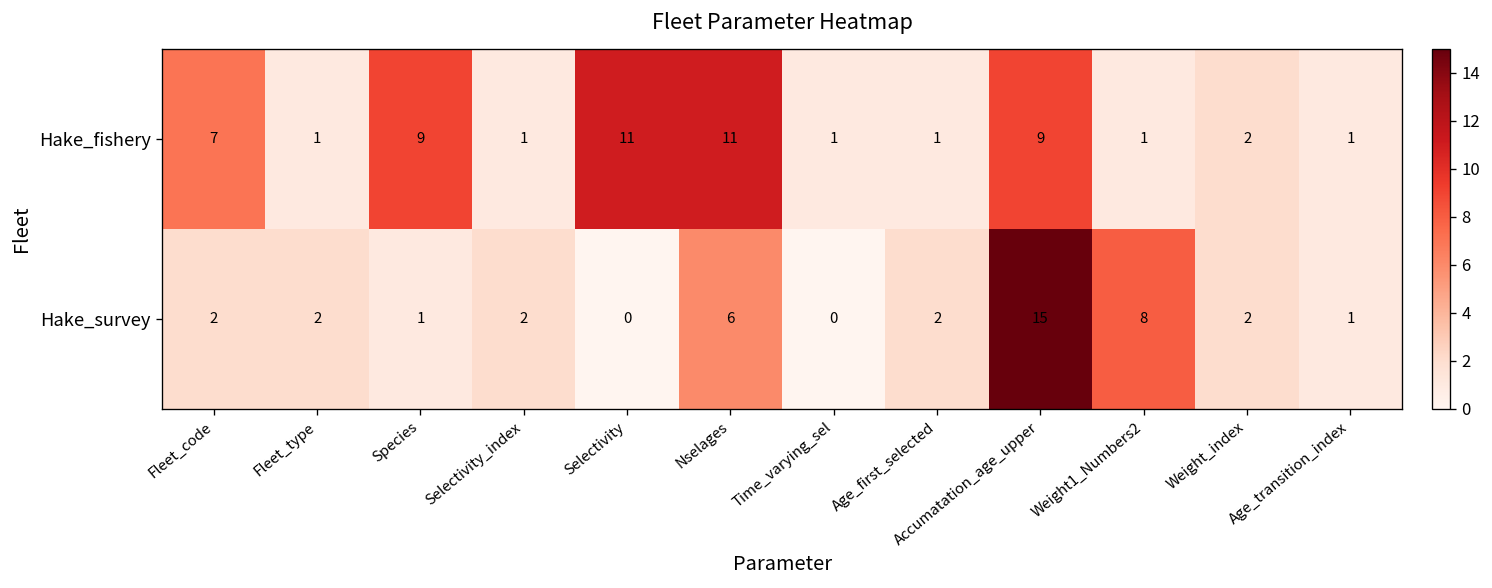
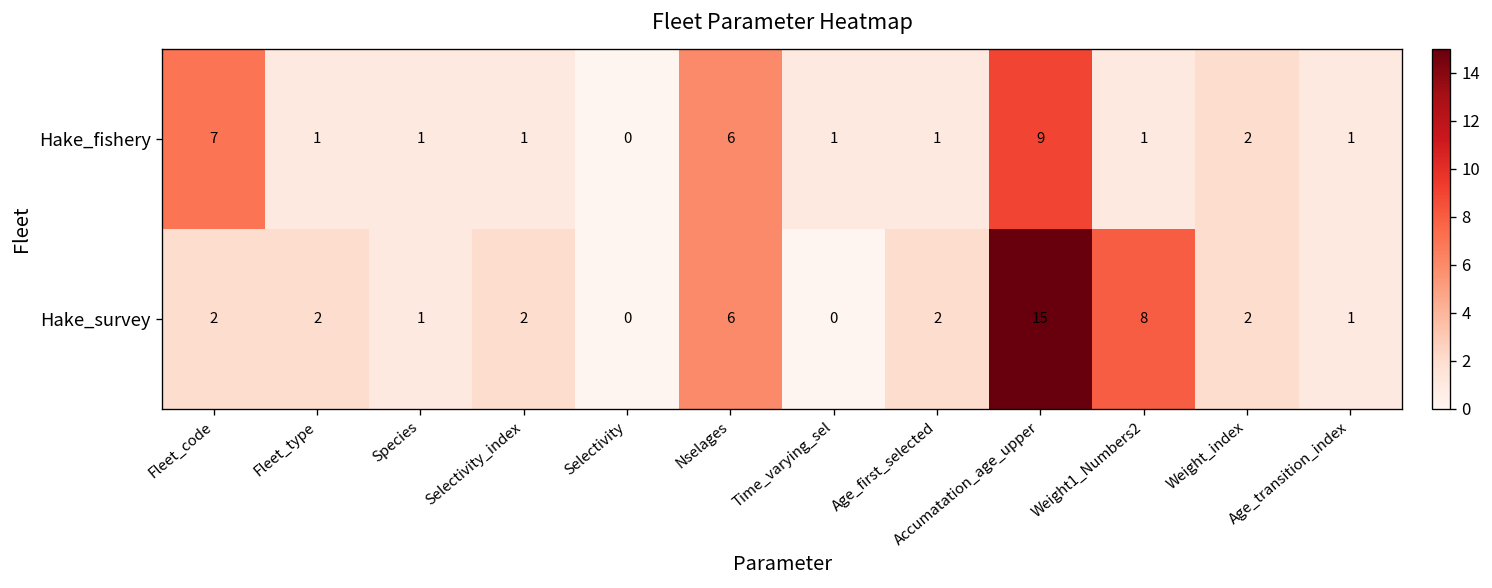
  {
    "Hake_fishery": {
      "Fleet_code": 7,
      "Fleet_type": 1,
-     "Species": 9,
+     "Species": 1,
      "Selectivity_index": 1,
-     "Selectivity": 11,
-     "Nselages": 11,
+     "Selectivity": 0,
+     "Nselages": 6,
      "Time_varying_sel": 1,
      "Age_first_selected": 1,
      "Accumatation_age_upper": 9,
      "Weight1_Numbers2": 1,
      "Weight_index": 2,
      "Age_transition_index": 1
    },
    "Hake_survey": {
      "Fleet_code": 2,
      "Fleet_type": 2,
      "Species": 1,
      "Selectivity_index": 2,
      "Selectivity": 0,
      "Nselages": 6,
      "Time_varying_sel": 0,
      "Age_first_selected": 2,
      "Accumatation_age_upper": 15,
      "Weight1_Numbers2": 8,
      "Weight_index": 2,
      "Age_transition_index": 1
    }
  }
